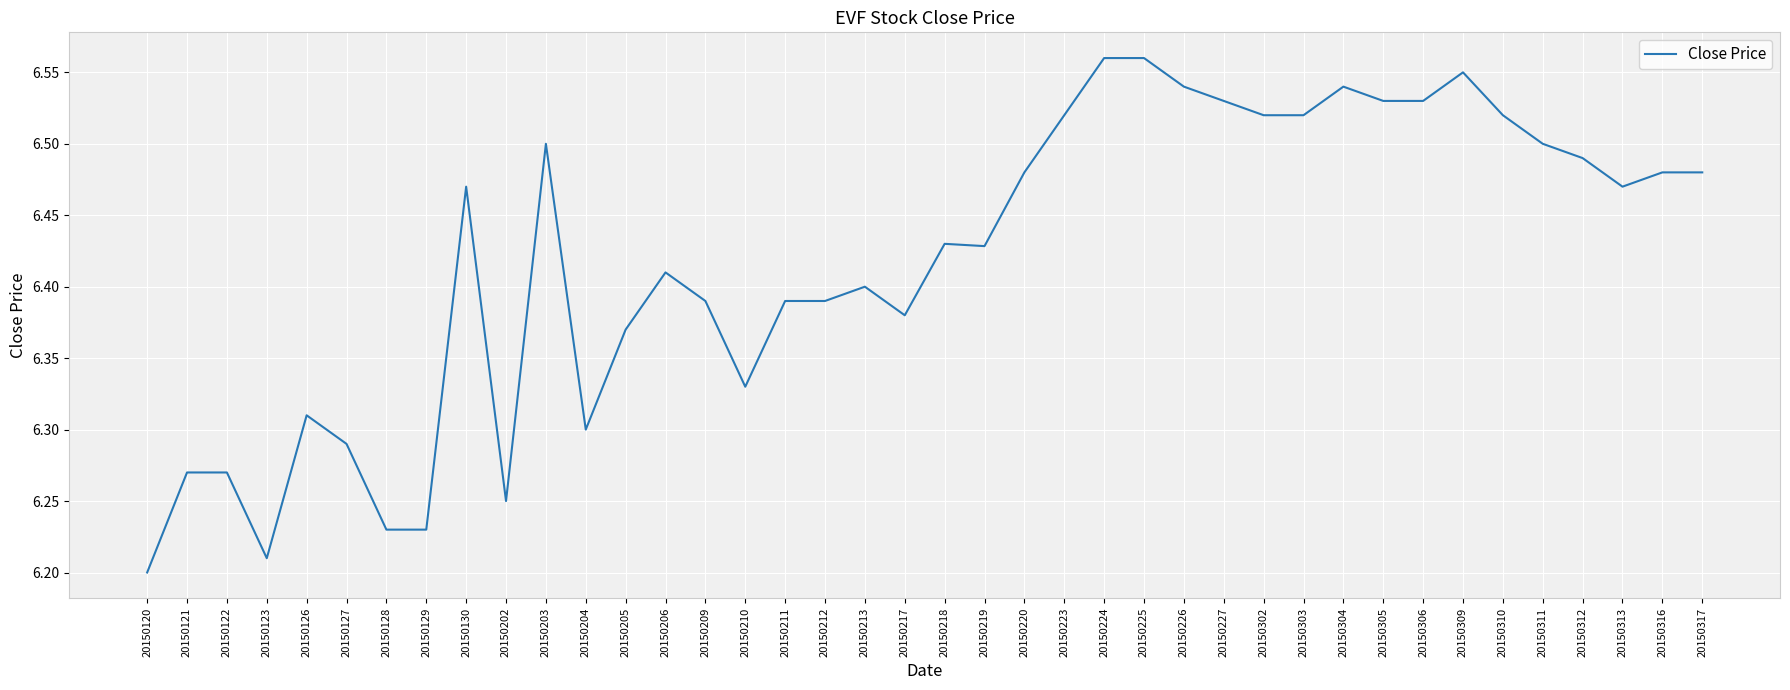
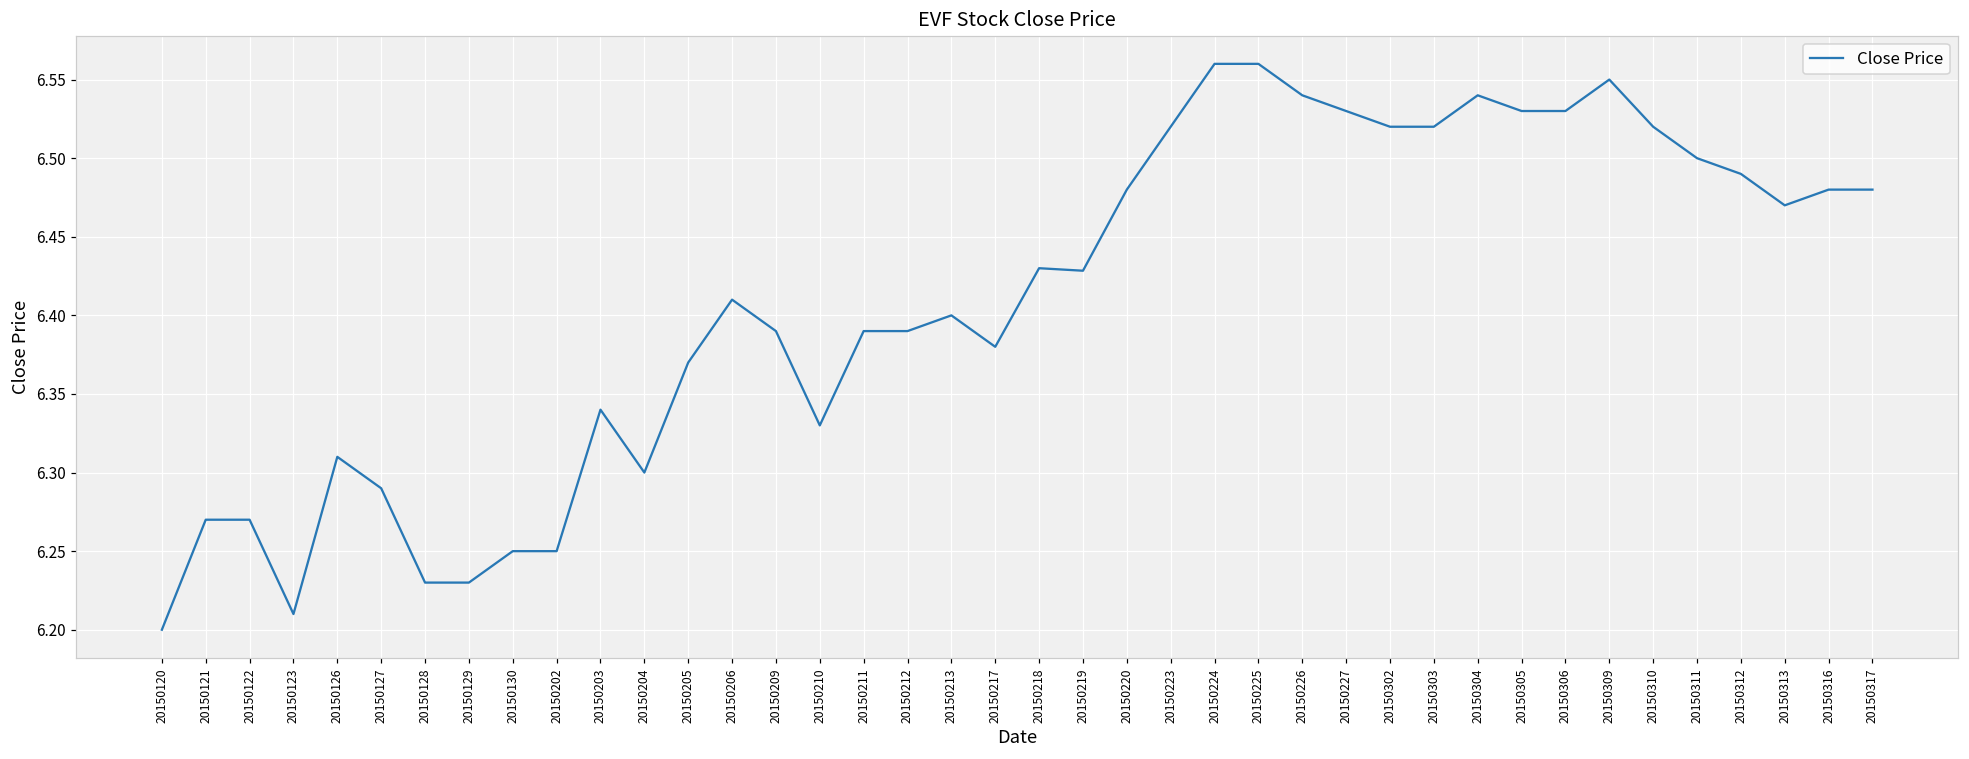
  {
    "20150120": 6.20,
    "20150121": 6.27,
    "20150122": 6.27,
    "20150123": 6.21,
    "20150126": 6.31,
    "20150127": 6.29,
    "20150128": 6.23,
    "20150129": 6.23,
-   "20150130": 6.47,
+   "20150130": 6.25,
    "20150202": 6.25,
-   "20150203": 6.50,
+   "20150203": 6.34,
    "20150204": 6.30,
    "20150205": 6.37,
    "20150206": 6.41,
    "20150209": 6.39,
    "20150210": 6.33,
    "20150211": 6.39,
    "20150212": 6.39,
    "20150213": 6.40,
    "20150217": 6.38,
    "20150218": 6.43,
    "20150219": 6.43,
    "20150220": 6.48,
    "20150223": 6.52,
    "20150224": 6.56,
    "20150225": 6.56,
    "20150226": 6.54,
    "20150227": 6.53,
    "20150302": 6.52,
    "20150303": 6.52,
    "20150304": 6.54,
    "20150305": 6.53,
    "20150306": 6.53,
    "20150309": 6.55,
    "20150310": 6.52,
    "20150311": 6.50,
    "20150312": 6.49,
    "20150313": 6.47,
    "20150316": 6.48,
    "20150317": 6.48
  }
